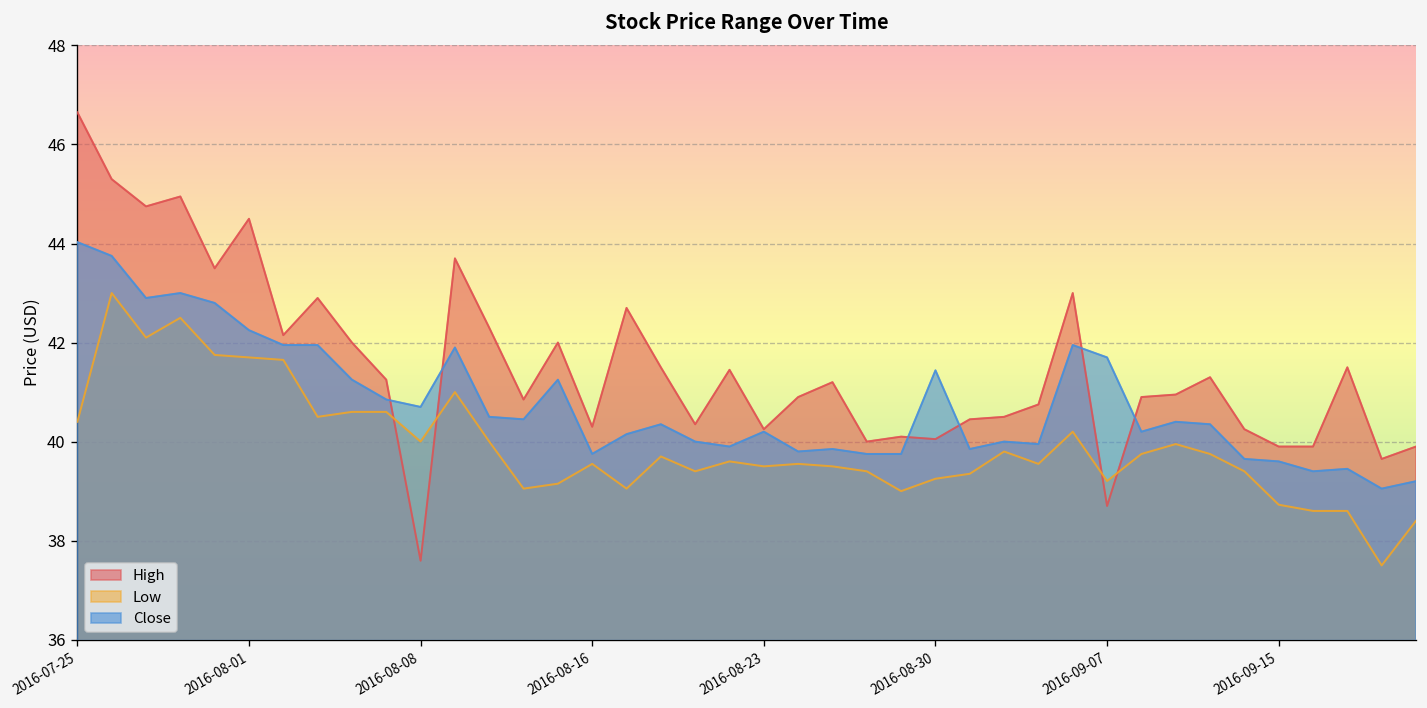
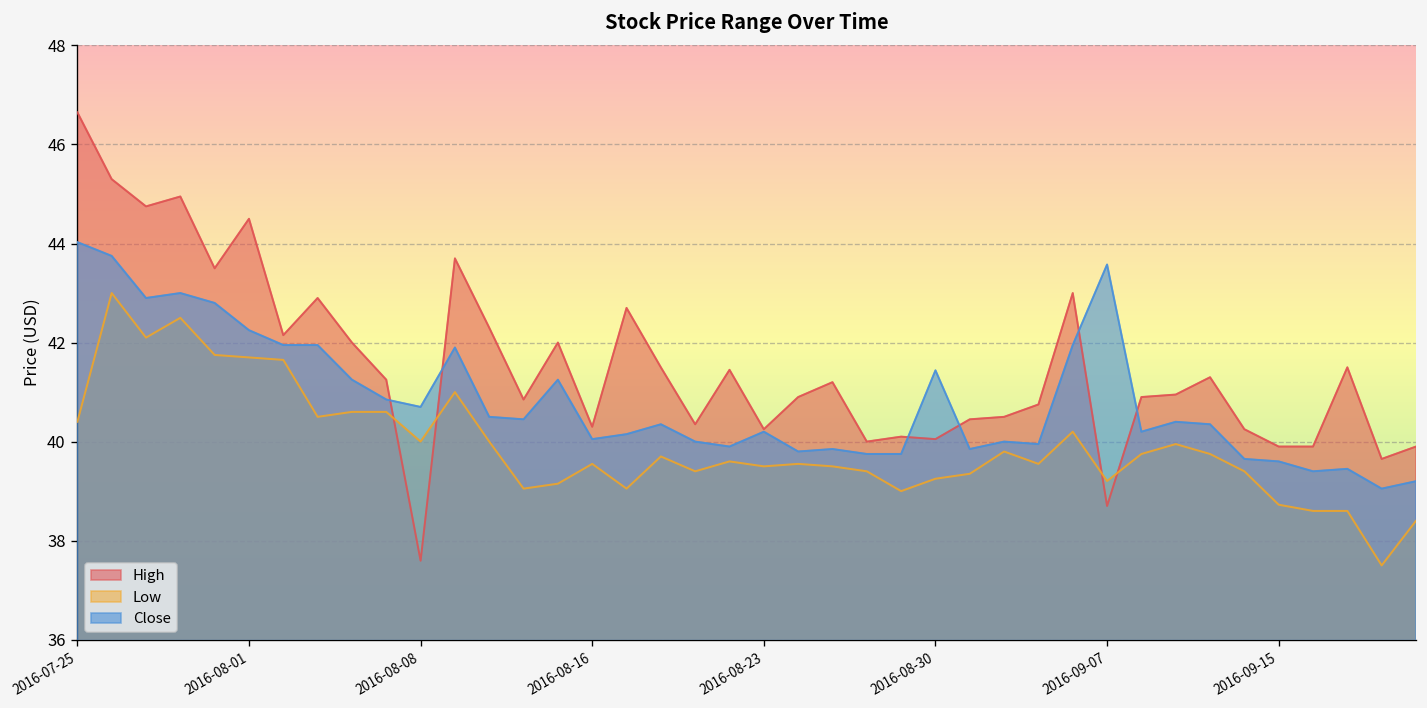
  {
    "High": {
      "2016-07-25": 46.7,
      "2016-08-01": 44.5,
      "2016-08-08": 37.6,
      "2016-08-16": 40.3,
      "2016-08-30": 40.0,
      "2016-09-07": 38.7,
      "2016-09-15": 39.9
    },
    "Low": {
      "2016-07-25": 40.4,
      "2016-08-01": 41.7,
      "2016-08-08": 40.0,
      "2016-08-16": 39.5,
      "2016-08-23": 39.5,
      "2016-08-30": 39.3,
      "2016-09-07": 39.2,
      "2016-09-15": 38.7
    },
    "Close": {
      "2016-07-25": 44.0,
      "2016-08-01": 42.3,
      "2016-08-08": 40.7,
-     "2016-08-16": 39.8,
+     "2016-08-16": 40.0,
      "2016-08-30": 41.4,
-     "2016-09-07": 41.7,
+     "2016-09-07": 43.6,
      "2016-09-15": 39.6
    }
  }
